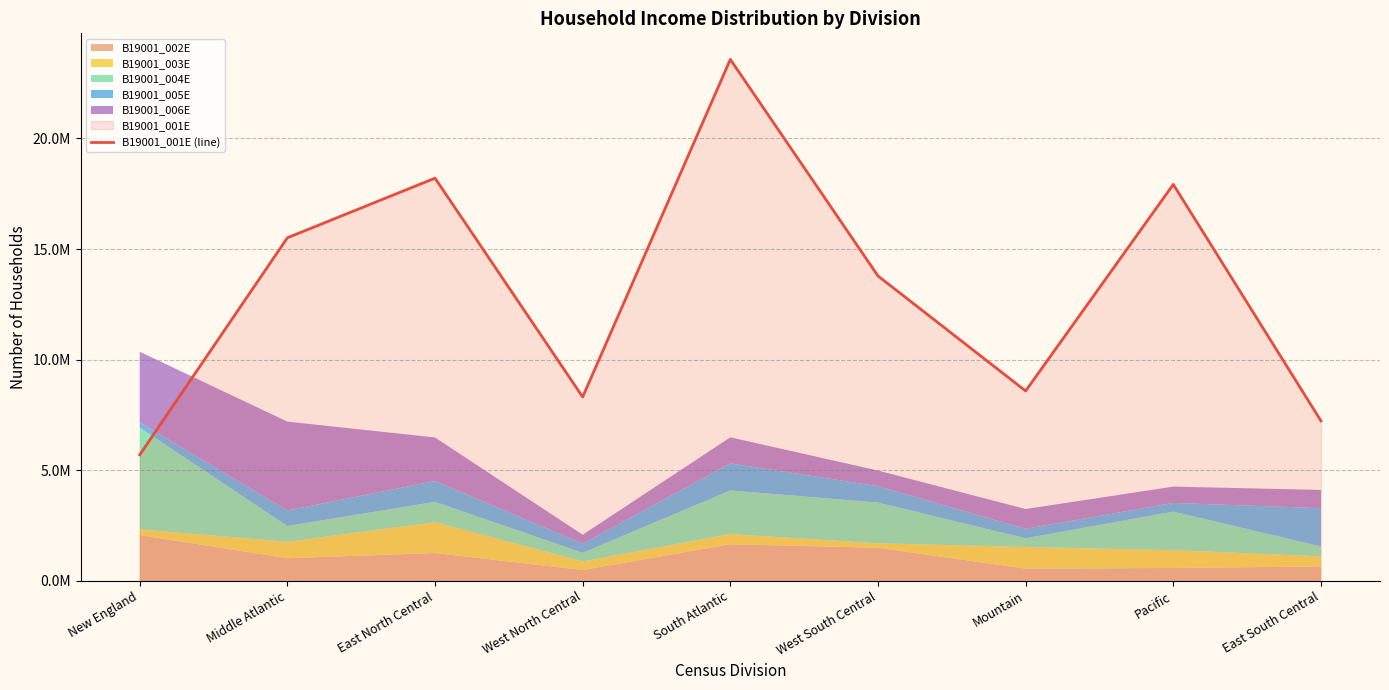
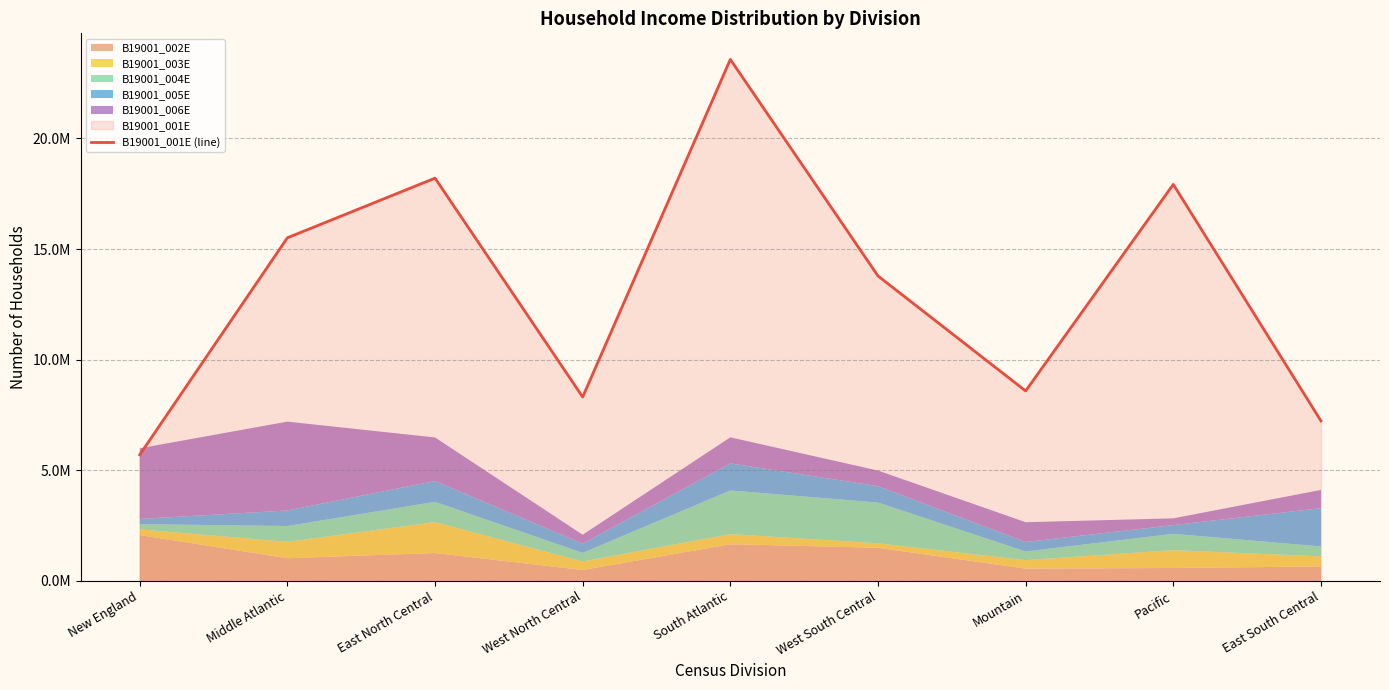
  {
    "B19001_002E": {
      "New England": 2100000,
      "Middle Atlantic": 1000000,
      "East North Central": 1300000,
      "West North Central": 500000,
      "South Atlantic": 1700000,
      "West South Central": 1500000,
      "Mountain": 600000,
      "Pacific": 600000,
      "East South Central": 600000
    },
    "B19001_003E": {
      "New England": 300000,
      "Middle Atlantic": 700000,
      "East North Central": 1400000,
      "West North Central": 400000,
      "South Atlantic": 500000,
      "West South Central": 200000,
-     "Mountain": 1000000,
+     "Mountain": 400000,
      "Pacific": 800000,
      "East South Central": 500000
    },
    "B19001_004E": {
-     "New England": 4600000,
+     "New England": 200000,
      "Middle Atlantic": 700000,
      "East North Central": 900000,
      "West North Central": 400000,
      "South Atlantic": 2000000,
      "West South Central": 1800000,
      "Mountain": 400000,
-     "Pacific": 1700000,
+     "Pacific": 700000,
      "East South Central": 400000
    },
    "B19001_005E": {
      "New England": 200000,
      "Middle Atlantic": 700000,
      "East North Central": 900000,
      "West North Central": 400000,
      "South Atlantic": 1200000,
      "West South Central": 700000,
      "Mountain": 400000,
      "Pacific": 400000,
      "East South Central": 1700000
    },
    "B19001_006E": {
      "New England": 3200000,
      "Middle Atlantic": 4000000,
      "East North Central": 2000000,
      "West North Central": 400000,
      "South Atlantic": 1200000,
      "West South Central": 700000,
      "Mountain": 900000,
-     "Pacific": 700000,
+     "Pacific": 300000,
      "East South Central": 800000
    },
    "B19001_001E": {
      "New England": 5700000,
      "Middle Atlantic": 15500000,
      "East North Central": 18200000,
      "West North Central": 8300000,
      "South Atlantic": 23600000,
      "West South Central": 13800000,
      "Mountain": 8600000,
      "Pacific": 17900000,
      "East South Central": 7200000
    }
  }
